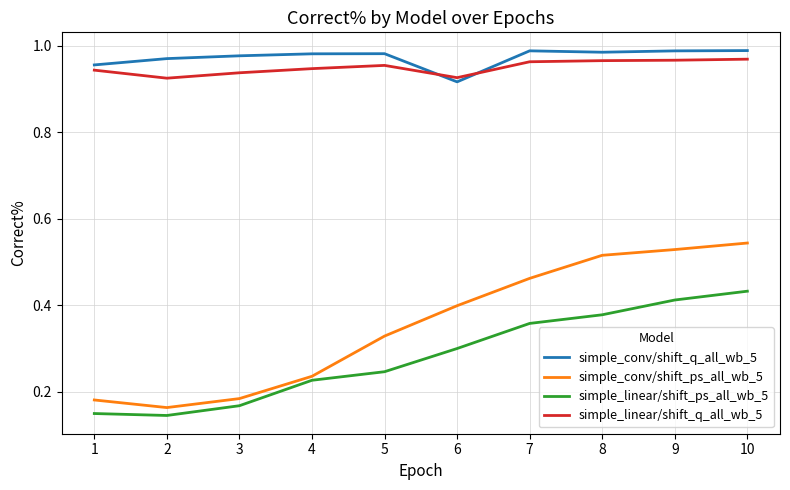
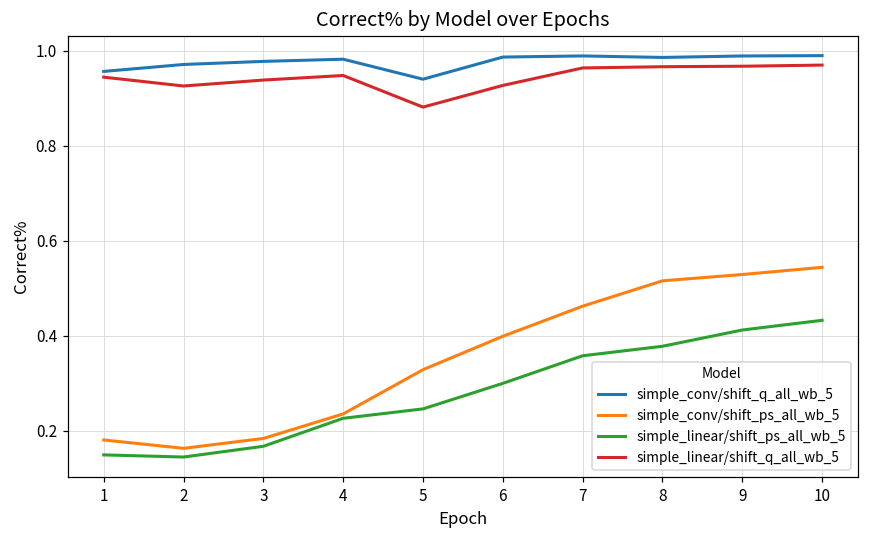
  {
    "simple_conv/shift_q_all_wb_5": {
      "1": 0.96,
      "2": 0.97,
      "3": 0.98,
      "4": 0.98,
-     "5": 0.98,
-     "6": 0.92,
+     "5": 0.94,
+     "6": 0.99,
      "7": 0.99,
      "8": 0.99,
      "9": 0.99,
      "10": 0.99
    },
    "simple_conv/shift_ps_all_wb_5": {
      "1": 0.18,
      "2": 0.16,
      "3": 0.18,
      "4": 0.24,
      "5": 0.33,
      "6": 0.40,
      "7": 0.46,
      "8": 0.52,
      "9": 0.53,
      "10": 0.54
    },
    "simple_linear/shift_ps_all_wb_5": {
      "1": 0.15,
      "2": 0.14,
      "3": 0.17,
      "4": 0.23,
      "5": 0.25,
      "6": 0.30,
      "7": 0.36,
      "8": 0.38,
      "9": 0.41,
      "10": 0.43
    },
    "simple_linear/shift_q_all_wb_5": {
      "1": 0.94,
      "2": 0.93,
      "3": 0.94,
      "4": 0.95,
-     "5": 0.96,
+     "5": 0.88,
      "6": 0.93,
      "7": 0.96,
      "8": 0.97,
      "9": 0.97,
      "10": 0.97
    }
  }
